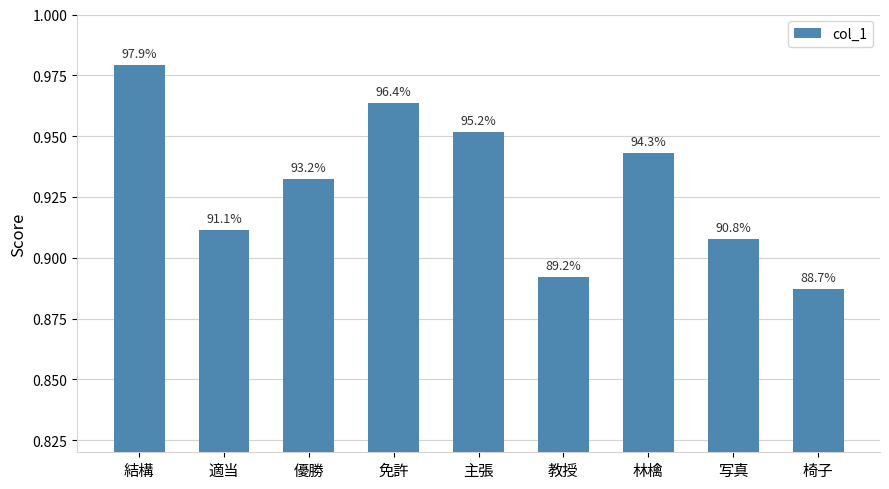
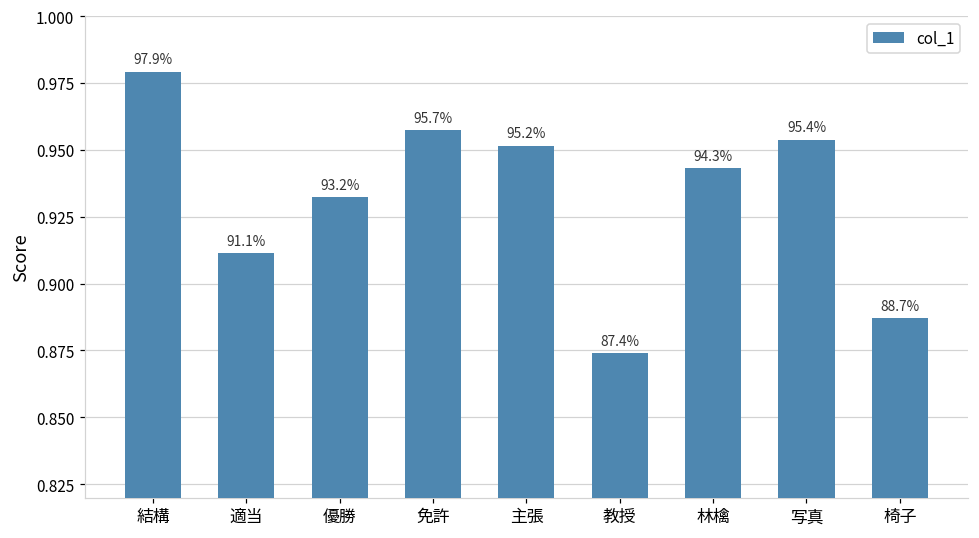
  {
    "結構": "97.9%",
    "適当": "91.1%",
    "優勝": "93.2%",
-   "免許": "96.4%",
+   "免許": "95.7%",
    "主張": "95.2%",
-   "教授": "89.2%",
+   "教授": "87.4%",
    "林檎": "94.3%",
-   "写真": "90.8%",
+   "写真": "95.4%",
    "椅子": "88.7%"
  }
